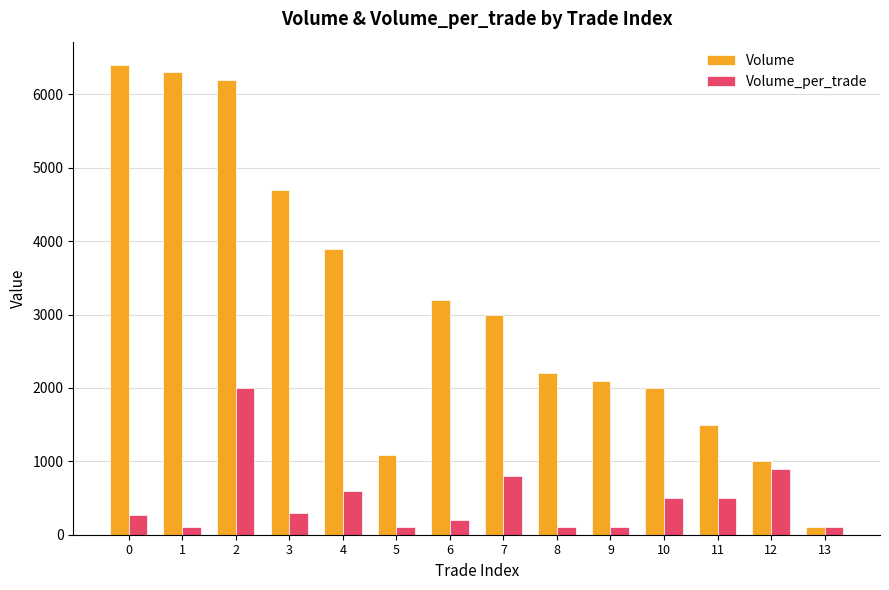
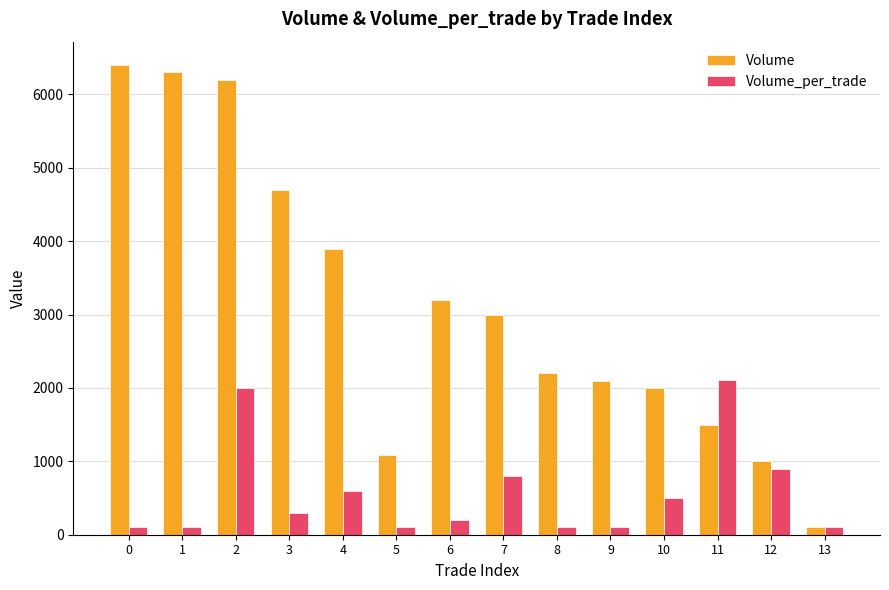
  {
    "Volume": {
      "0": 6400,
      "1": 6300,
      "2": 6200,
      "3": 4700,
      "4": 3900,
      "5": 1100,
      "6": 3200,
      "7": 3000,
      "8": 2200,
      "9": 2100,
      "10": 2000,
      "11": 1500,
      "12": 1000,
      "13": 100
    },
    "Volume_per_trade": {
-     "0": 300,
+     "0": 100,
      "1": 100,
      "2": 2000,
      "3": 300,
      "4": 600,
      "5": 100,
      "6": 200,
      "7": 800,
      "8": 100,
      "9": 100,
      "10": 500,
-     "11": 500,
+     "11": 2100,
      "12": 900,
      "13": 100
    }
  }
